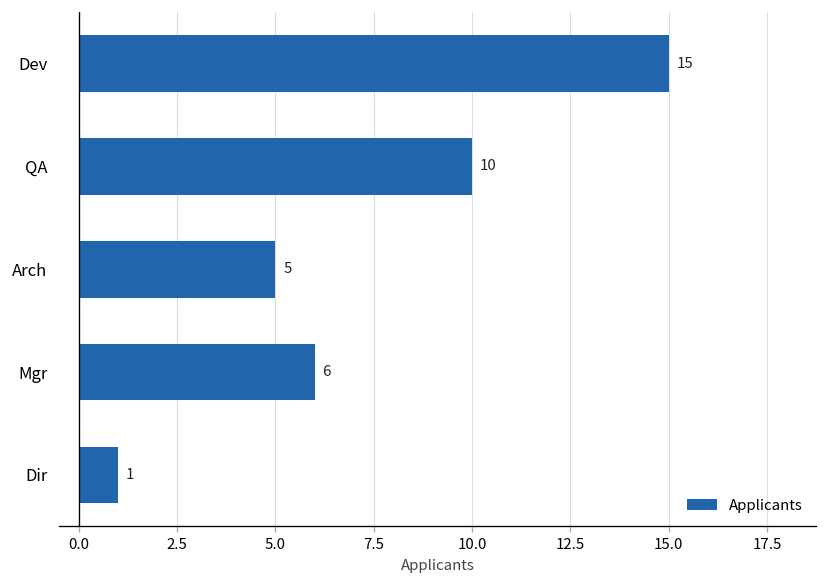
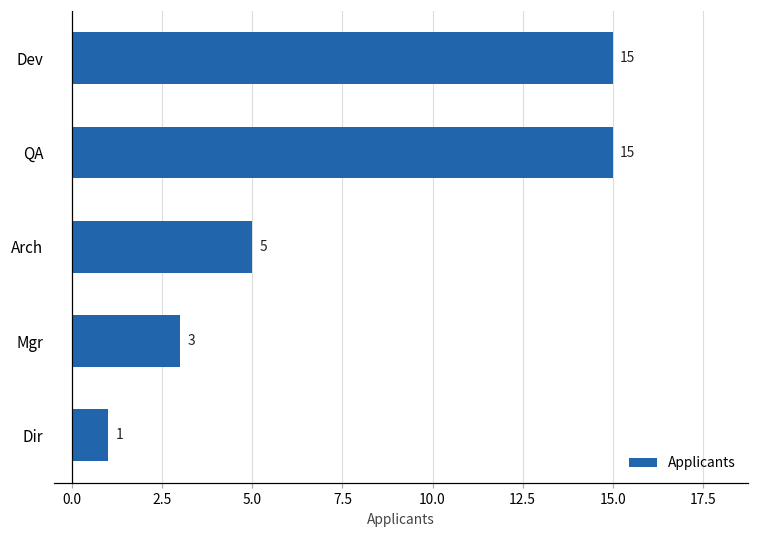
  {
    "Dev": 15,
-   "QA": 10,
+   "QA": 15,
    "Arch": 5,
-   "Mgr": 6,
+   "Mgr": 3,
    "Dir": 1
  }
